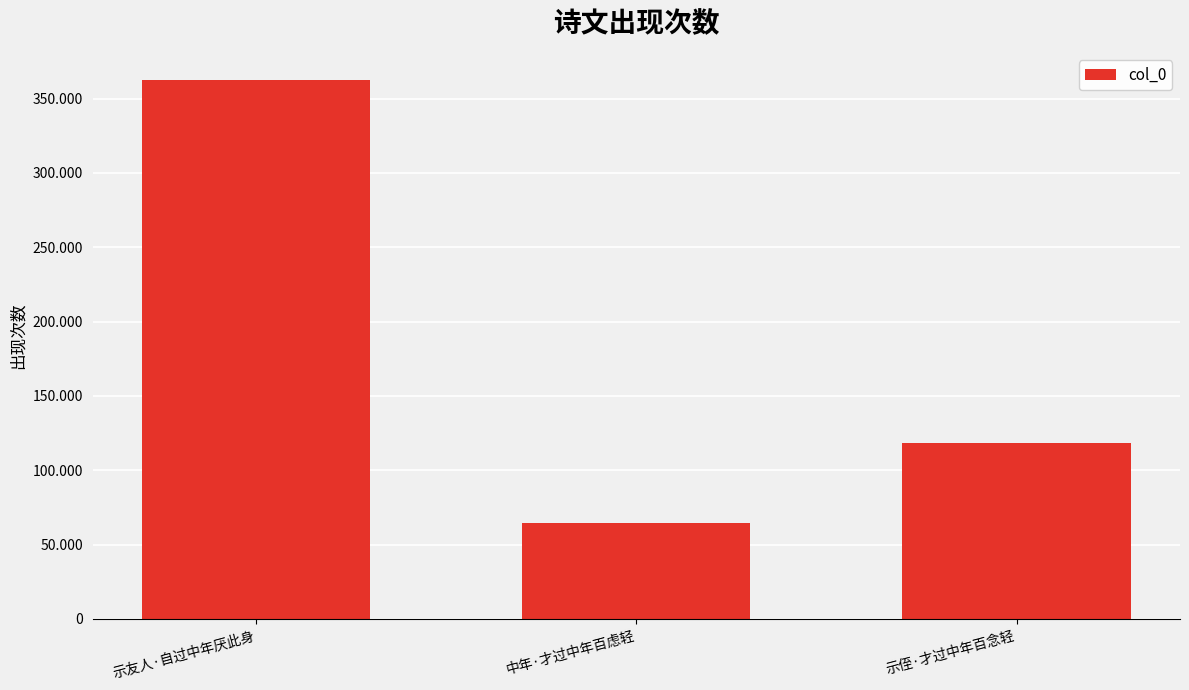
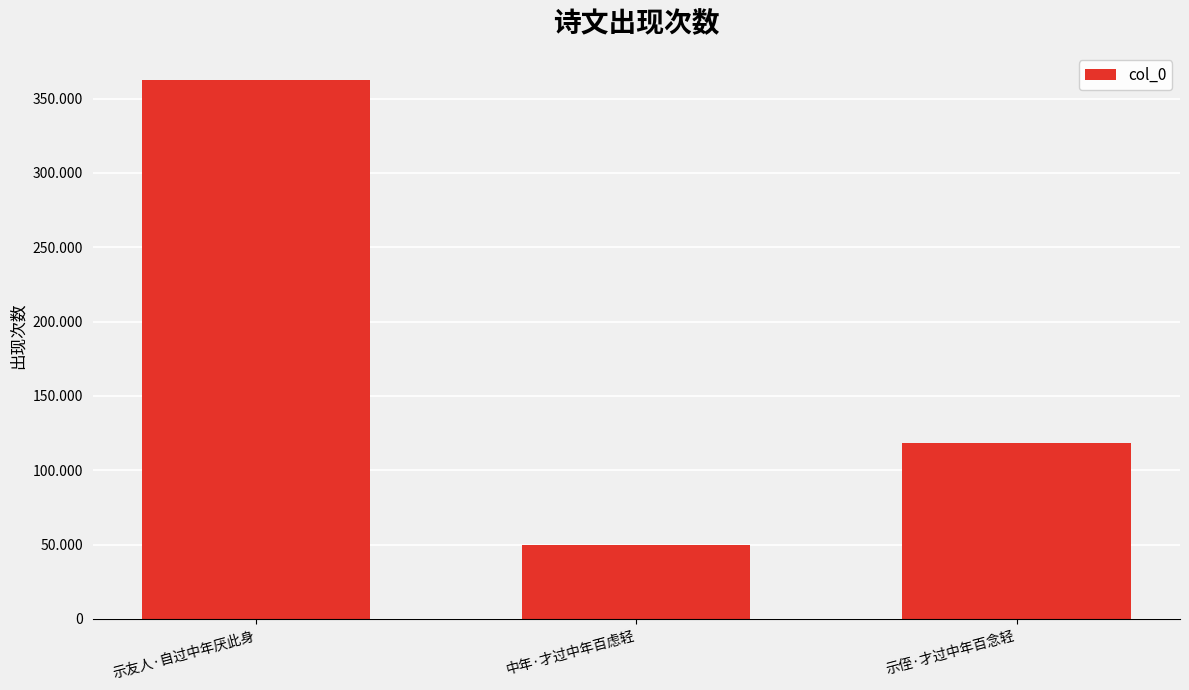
  {
    "示友人·自过中年厌此身": 363,
-   "中年·才过中年百虑轻": 64,
+   "中年·才过中年百虑轻": 49,
    "示侄·才过中年百念轻": 118
  }
